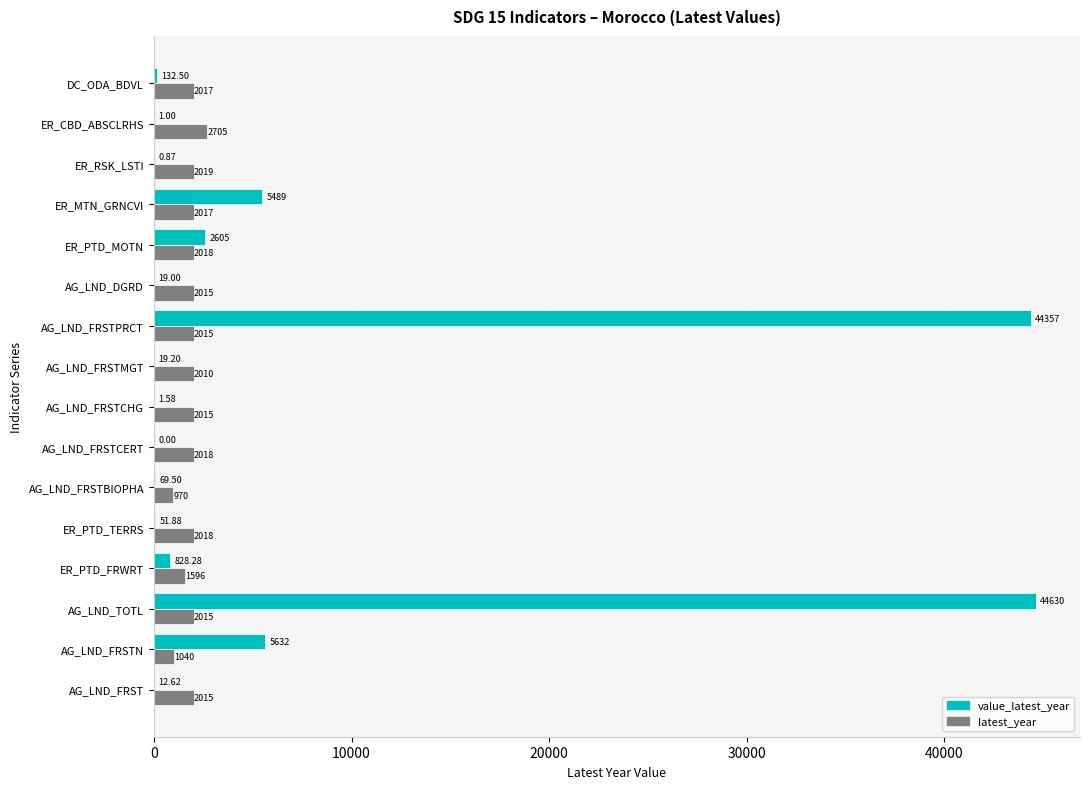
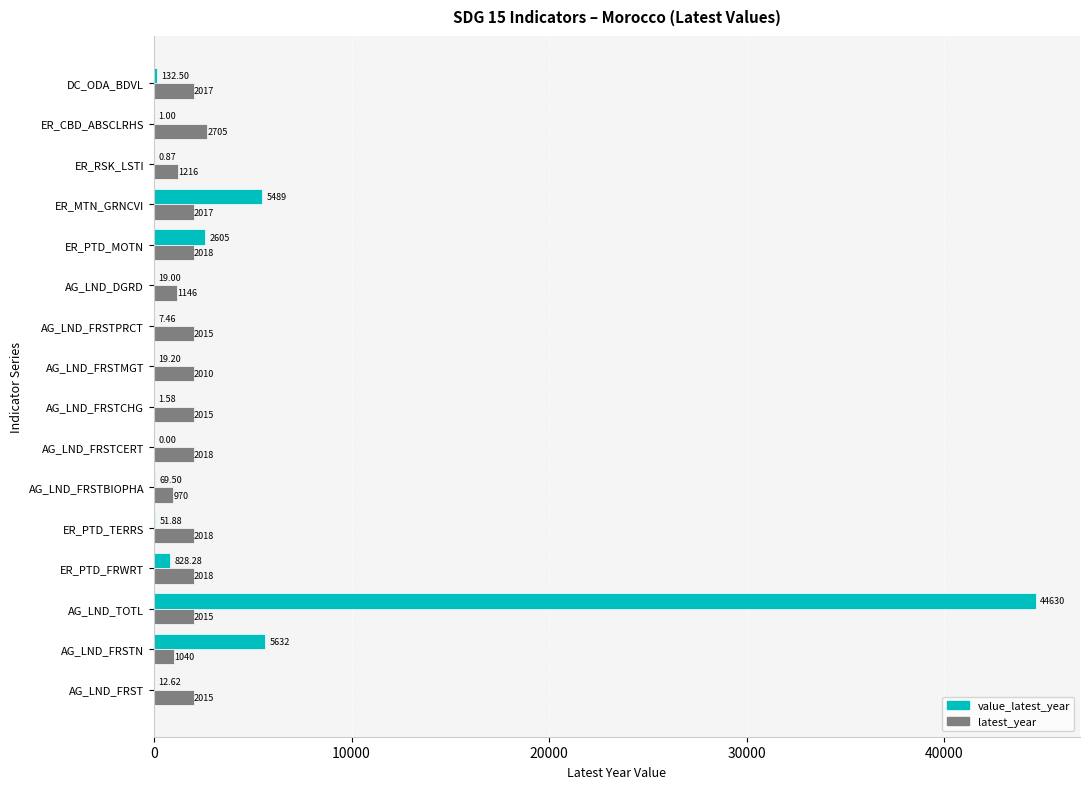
  {
    "value_latest_year": {
      "DC_ODA_BDVL": 132.50,
      "ER_CBD_ABSCLRHS": 1.00,
      "ER_RSK_LSTI": 0.87,
      "ER_MTN_GRNCVI": 5489,
      "AG_LND_DGRD": 19.00,
-     "AG_LND_FRSTPRCT": 44357,
+     "AG_LND_FRSTPRCT": 7.46,
      "AG_LND_FRSTMGT": 19.20,
      "AG_LND_FRSTCHG": 1.58,
      "AG_LND_FRSTCERT": 0.00,
      "AG_LND_FRSTBIOPHA": 69.50,
      "ER_PTD_TERRS": 51.88,
      "ER_PTD_FRWRT": 828.28,
      "AG_LND_TOTL": 44630,
      "AG_LND_FRSTN": 5632,
      "AG_LND_FRST": 12.62
    },
    "latest_year": {
      "DC_ODA_BDVL": 2017,
      "ER_CBD_ABSCLRHS": 2705,
-     "ER_RSK_LSTI": 2019,
+     "ER_RSK_LSTI": 1216,
      "ER_MTN_GRNCVI": 2017,
      "ER_PTD_MOTN": 2018,
-     "AG_LND_DGRD": 2015,
+     "AG_LND_DGRD": 1146,
      "AG_LND_FRSTPRCT": 2015,
      "AG_LND_FRSTMGT": 2010,
      "AG_LND_FRSTCHG": 2015,
      "AG_LND_FRSTCERT": 2018,
      "AG_LND_FRSTBIOPHA": 970,
      "ER_PTD_TERRS": 2018,
-     "ER_PTD_FRWRT": 1596,
+     "ER_PTD_FRWRT": 2018,
      "AG_LND_TOTL": 2015,
      "AG_LND_FRSTN": 1040,
      "AG_LND_FRST": 2015
    }
  }
